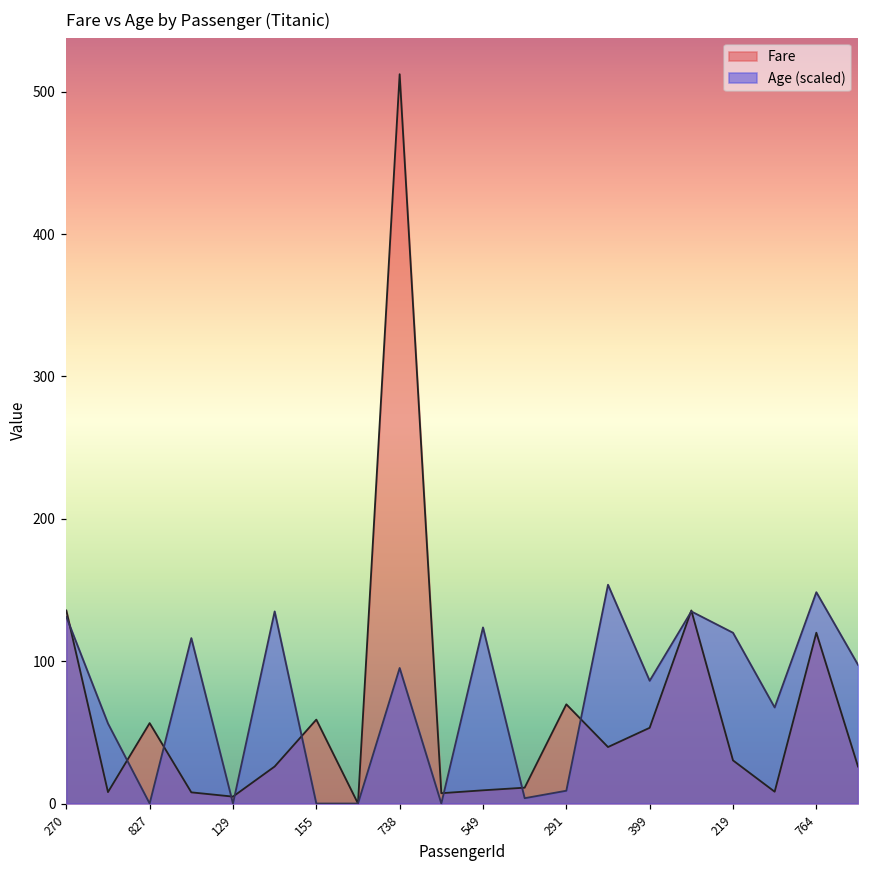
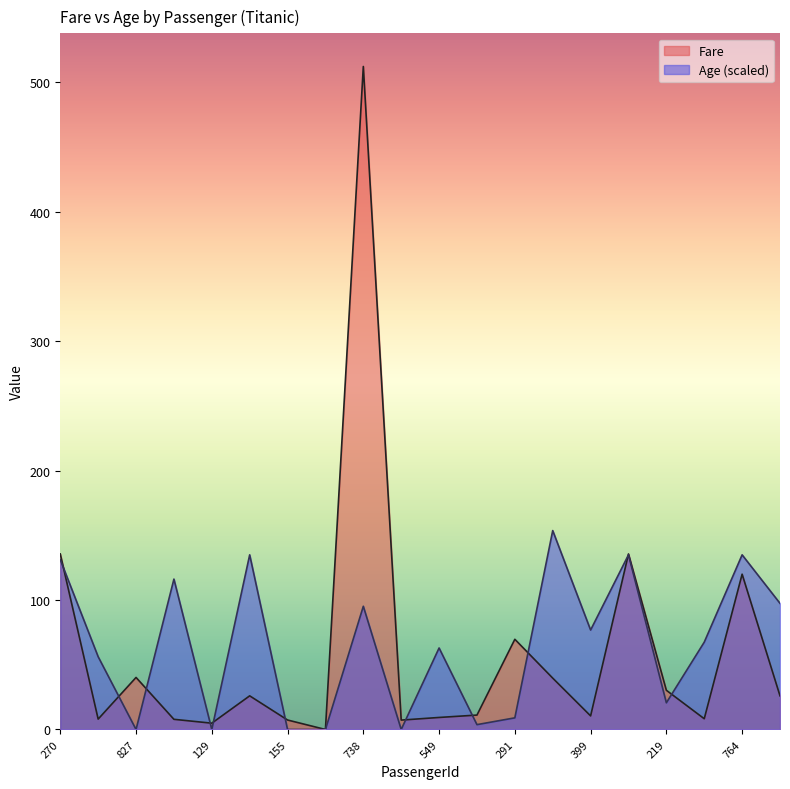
  {
    "Fare": {
      "270": 136,
-     "827": 56,
+     "827": 40,
      "129": 5,
-     "155": 59,
+     "155": 7,
      "738": 512,
      "549": 9,
      "291": 70,
-     "399": 53,
+     "399": 11,
      "219": 30,
      "764": 120
    },
    "Age (scaled)": {
      "270": 131,
      "827": 0,
      "129": 0,
      "155": 0,
      "738": 95,
-     "549": 124,
+     "549": 63,
      "291": 9,
-     "399": 86,
-     "219": 120,
-     "764": 148
+     "399": 77,
+     "219": 21,
+     "764": 135
    }
  }
